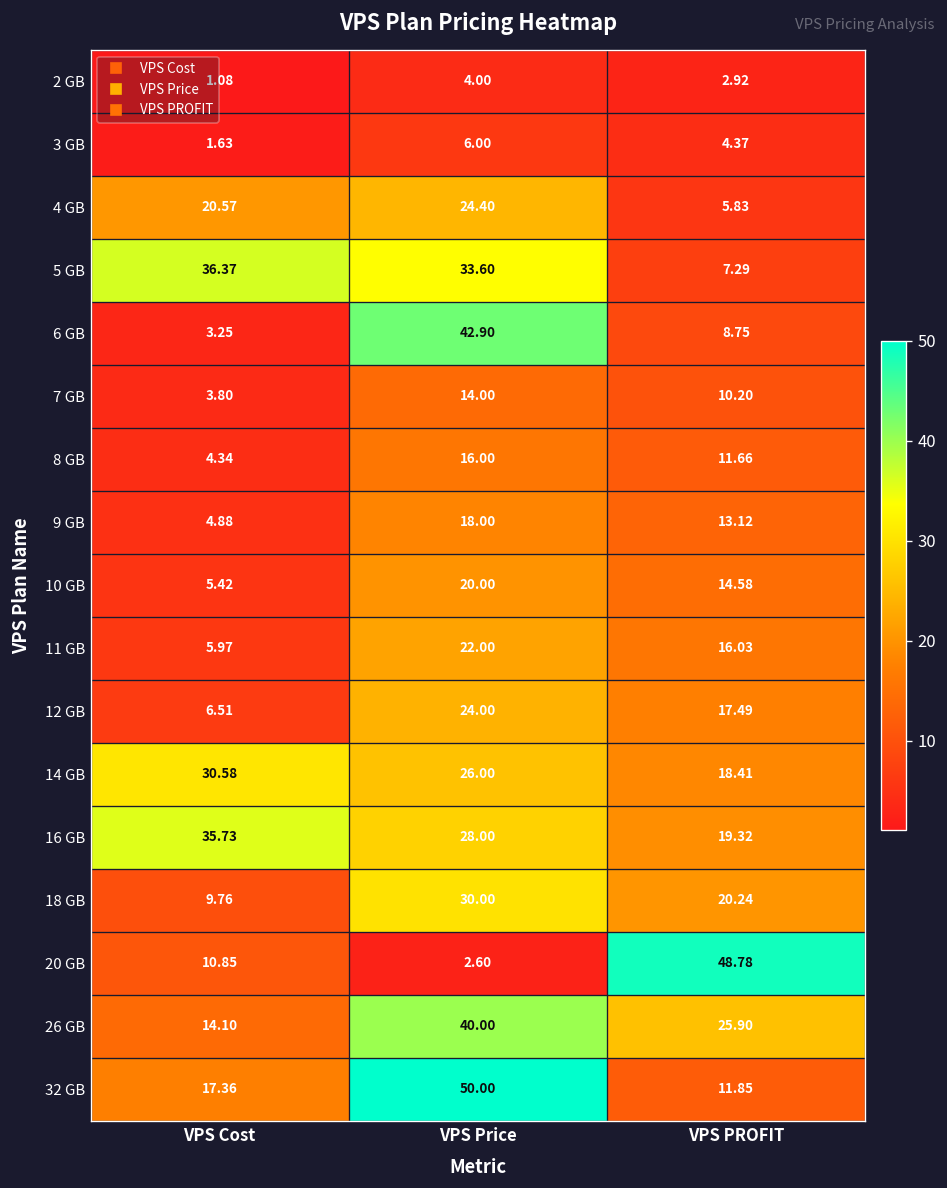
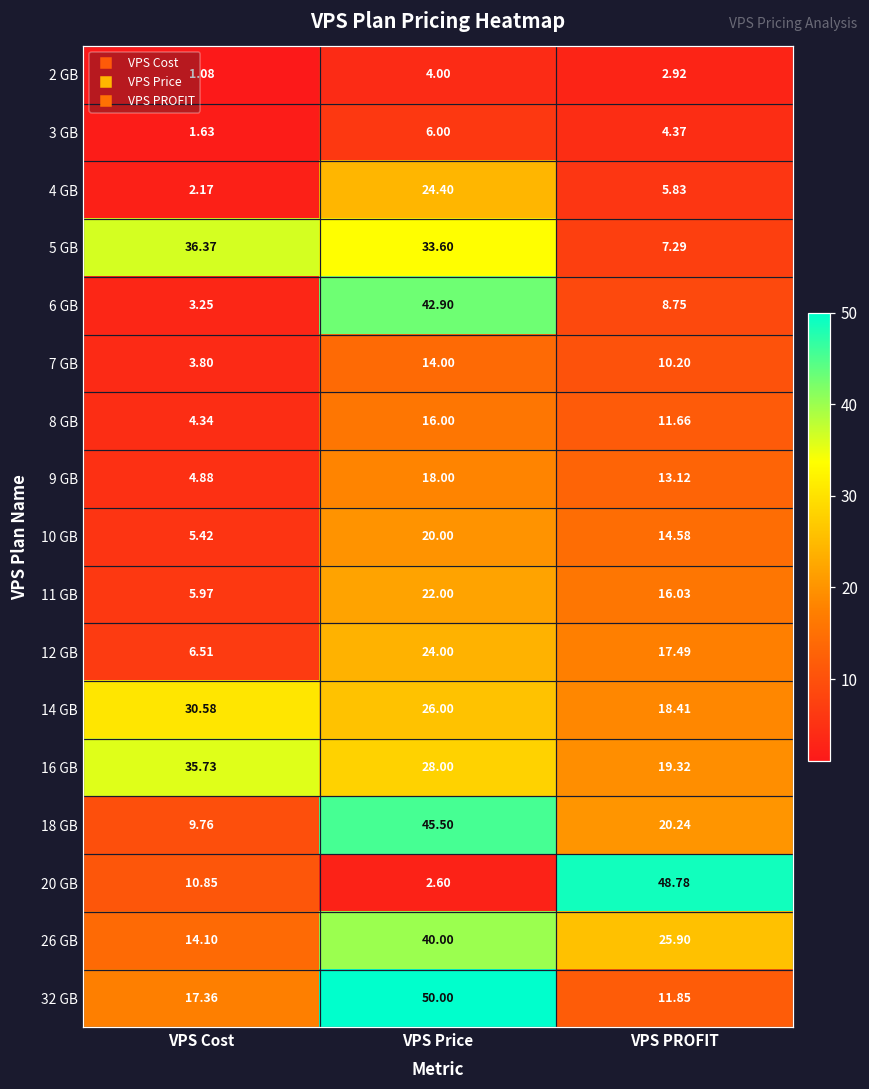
  {
    "2 GB": {
      "VPS Price": 4.00,
      "VPS PROFIT": 2.92
    },
    "3 GB": {
      "VPS Cost": 1.63,
      "VPS Price": 6.00,
      "VPS PROFIT": 4.37
    },
    "4 GB": {
-     "VPS Cost": 20.57,
+     "VPS Cost": 2.17,
      "VPS Price": 24.40,
      "VPS PROFIT": 5.83
    },
    "5 GB": {
      "VPS Cost": 36.37,
      "VPS Price": 33.60,
      "VPS PROFIT": 7.29
    },
    "6 GB": {
      "VPS Cost": 3.25,
      "VPS Price": 42.90,
      "VPS PROFIT": 8.75
    },
    "7 GB": {
      "VPS Cost": 3.80,
      "VPS Price": 14.00,
      "VPS PROFIT": 10.20
    },
    "8 GB": {
      "VPS Cost": 4.34,
      "VPS Price": 16.00,
      "VPS PROFIT": 11.66
    },
    "9 GB": {
      "VPS Cost": 4.88,
      "VPS Price": 18.00,
      "VPS PROFIT": 13.12
    },
    "10 GB": {
      "VPS Cost": 5.42,
      "VPS Price": 20.00,
      "VPS PROFIT": 14.58
    },
    "11 GB": {
      "VPS Cost": 5.97,
      "VPS Price": 22.00,
      "VPS PROFIT": 16.03
    },
    "12 GB": {
      "VPS Cost": 6.51,
      "VPS Price": 24.00,
      "VPS PROFIT": 17.49
    },
    "14 GB": {
      "VPS Cost": 30.58,
      "VPS Price": 26.00,
      "VPS PROFIT": 18.41
    },
    "16 GB": {
      "VPS Cost": 35.73,
      "VPS Price": 28.00,
      "VPS PROFIT": 19.32
    },
    "18 GB": {
      "VPS Cost": 9.76,
-     "VPS Price": 30.00,
+     "VPS Price": 45.50,
      "VPS PROFIT": 20.24
    },
    "20 GB": {
      "VPS Cost": 10.85,
      "VPS Price": 2.60,
      "VPS PROFIT": 48.78
    },
    "26 GB": {
      "VPS Cost": 14.10,
      "VPS Price": 40.00,
      "VPS PROFIT": 25.90
    },
    "32 GB": {
      "VPS Cost": 17.36,
      "VPS Price": 50.00,
      "VPS PROFIT": 11.85
    }
  }
